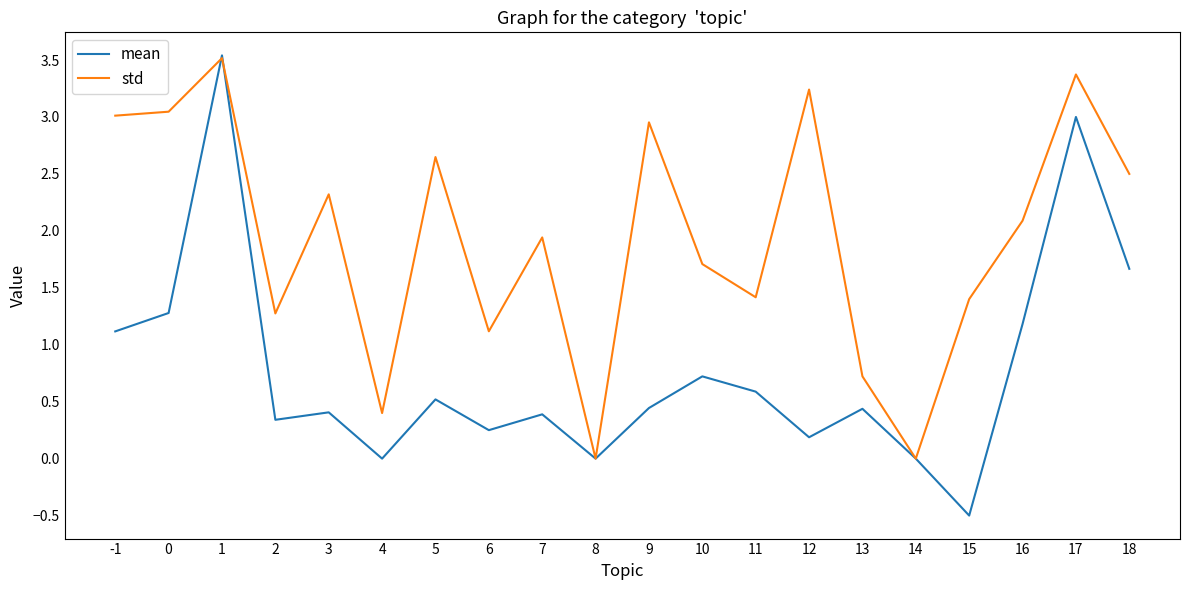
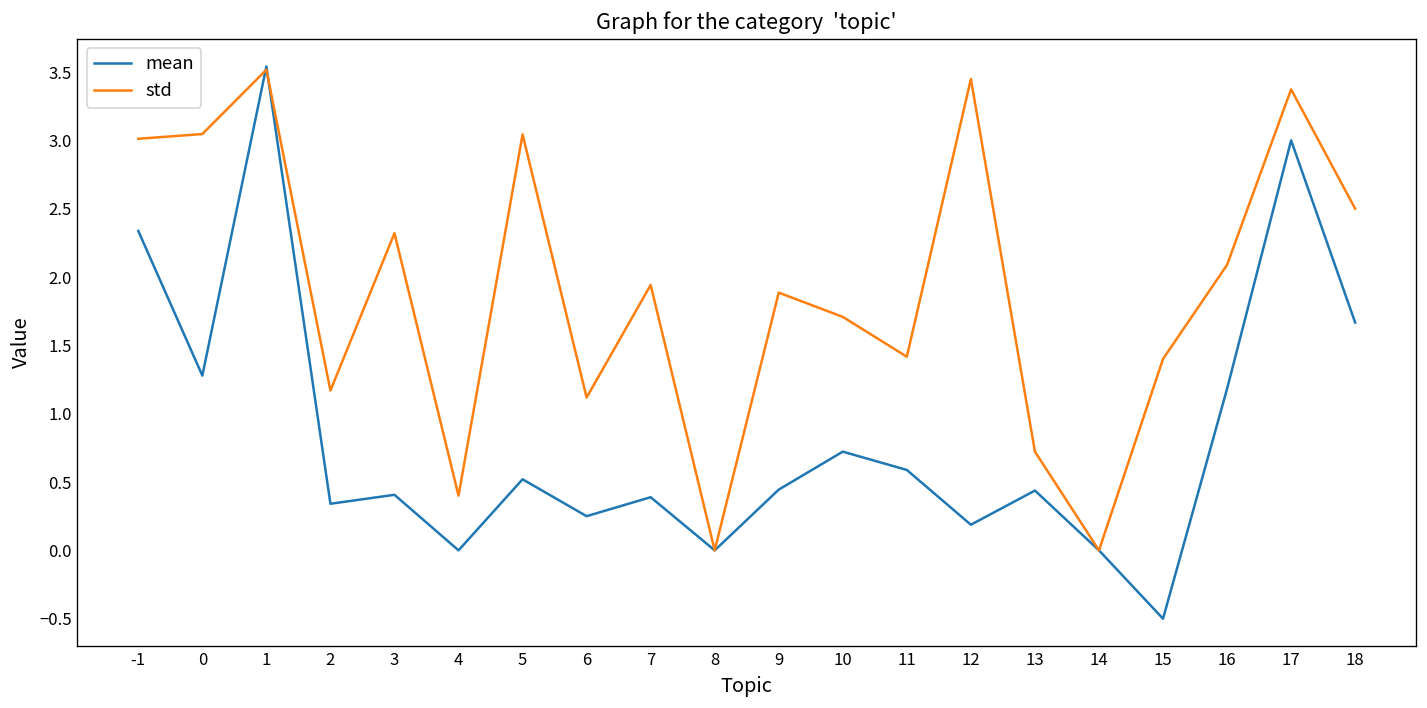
  {
    "mean": {
-     "-1": 1.12,
+     "-1": 2.34,
      "0": 1.28,
      "1": 3.54,
      "2": 0.34,
      "3": 0.41,
      "4": 0.00,
      "5": 0.52,
      "6": 0.25,
      "7": 0.39,
      "9": 0.44,
      "10": 0.72,
      "11": 0.59,
      "12": 0.19,
      "13": 0.44,
      "15": -0.50,
      "16": 1.18,
      "17": 3.00,
      "18": 1.67
    },
    "std": {
      "-1": 3.01,
      "0": 3.05,
      "1": 3.52,
-     "2": 1.27,
+     "2": 1.17,
      "3": 2.32,
      "4": 0.40,
-     "5": 2.65,
+     "5": 3.04,
      "6": 1.12,
      "7": 1.94,
-     "9": 2.95,
+     "9": 1.89,
      "10": 1.71,
      "11": 1.42,
-     "12": 3.24,
+     "12": 3.45,
      "13": 0.72,
      "15": 1.40,
      "16": 2.09,
      "17": 3.37,
      "18": 2.50
    }
  }
